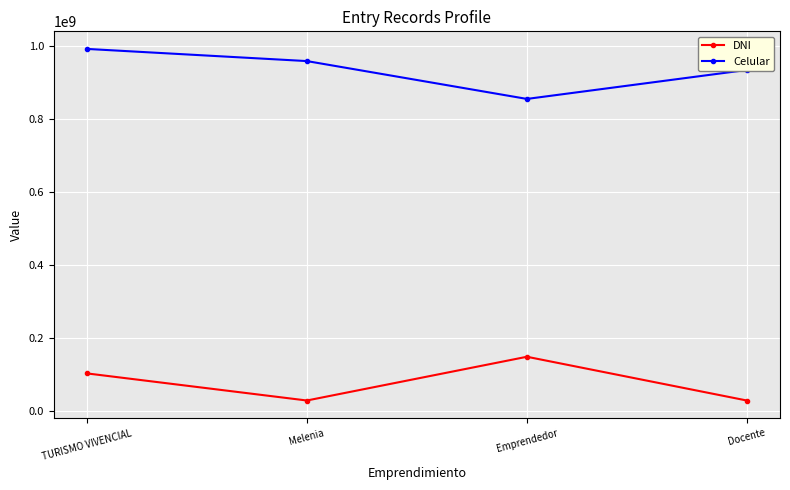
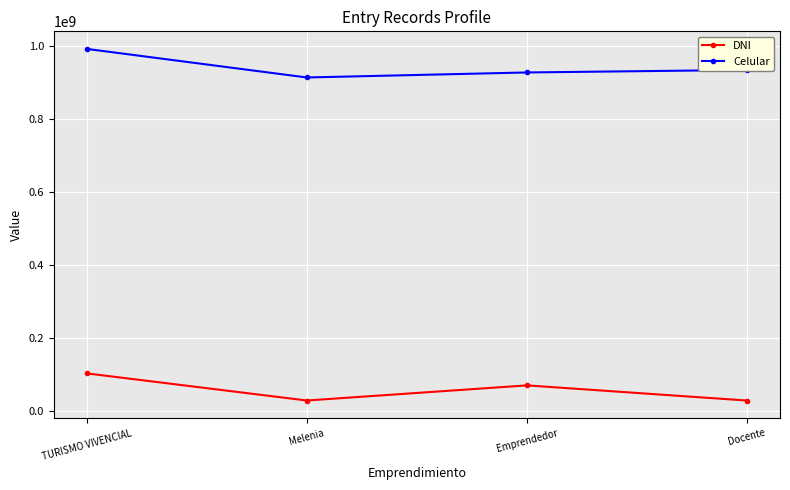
  {
    "DNI": {
      "TURISMO VIVENCIAL": 100000000,
      "Melenia": 30000000,
-     "Emprendedor": 150000000,
+     "Emprendedor": 70000000,
      "Docente": 30000000
    },
    "Celular": {
      "TURISMO VIVENCIAL": 990000000,
-     "Melenia": 960000000,
-     "Emprendedor": 860000000
+     "Melenia": 910000000,
+     "Emprendedor": 930000000
    }
  }
